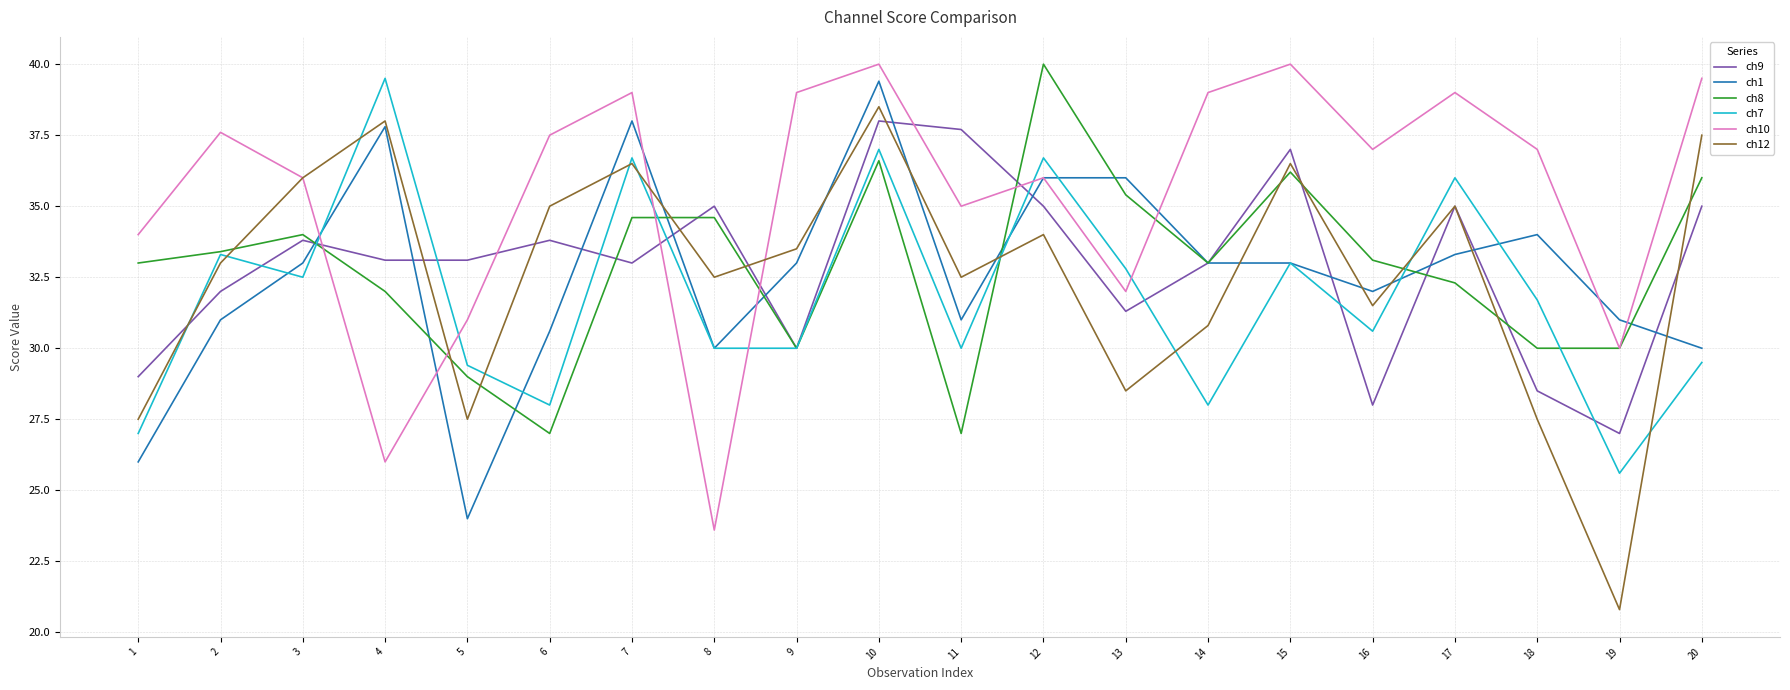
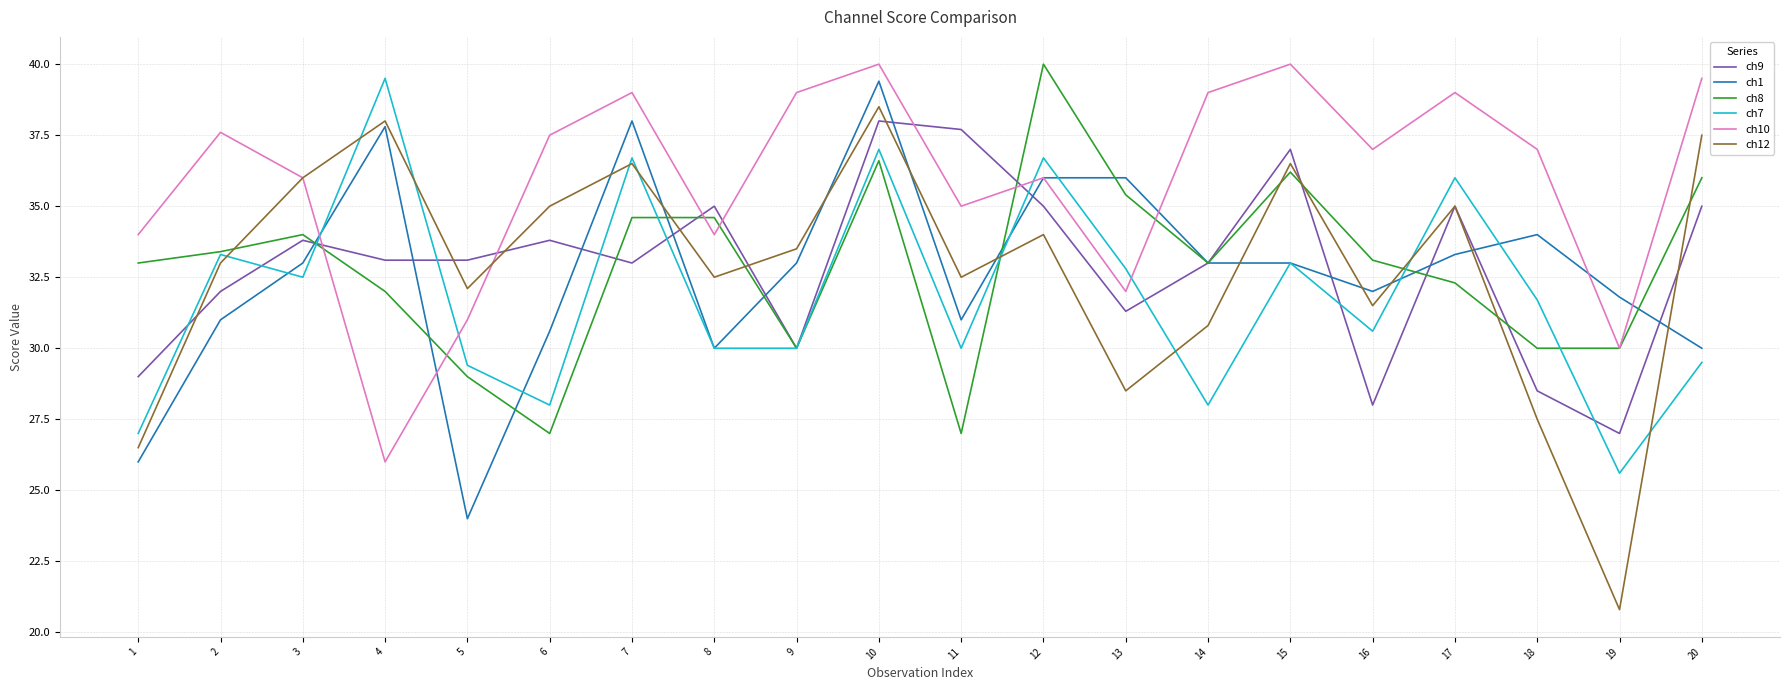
  {
    "ch9": {
      "1": 29.0,
      "2": 32.0,
      "3": 33.8,
      "4": 33.1,
      "5": 33.1,
      "6": 33.8,
      "7": 33.0,
      "8": 35.0,
      "10": 38.0,
      "11": 37.7,
      "12": 35.0,
      "13": 31.3,
      "15": 37.0,
      "16": 28.0,
      "18": 28.5,
      "19": 27.0,
      "20": 35.0
    },
    "ch1": {
      "1": 26.0,
      "2": 31.0,
      "3": 33.0,
      "4": 37.8,
      "5": 24.0,
      "6": 30.6,
      "7": 38.0,
      "9": 33.0,
      "10": 39.4,
      "11": 31.0,
      "13": 36.0,
      "16": 32.0,
      "17": 33.3,
      "18": 34.0,
-     "19": 31.0,
+     "19": 31.8,
      "20": 30.0
    },
    "ch8": {
      "1": 33.0,
      "2": 33.4,
      "3": 34.0,
      "4": 32.0,
      "5": 29.0,
      "6": 27.0,
      "7": 34.6,
      "8": 34.6,
      "10": 36.6,
      "11": 27.0,
      "12": 40.0,
      "13": 35.4,
      "15": 36.2,
      "16": 33.1,
      "17": 32.3,
      "18": 30.0,
      "20": 36.0
    },
    "ch7": {
      "1": 27.0,
      "2": 33.3,
      "3": 32.5,
      "4": 39.5,
      "5": 29.4,
      "6": 28.0,
      "7": 36.7,
      "10": 37.0,
      "11": 30.0,
      "12": 36.7,
      "13": 32.8,
      "14": 28.0,
      "16": 30.6,
      "17": 36.0,
      "18": 31.7,
      "19": 25.6,
      "20": 29.5
    },
    "ch10": {
      "1": 34.0,
      "2": 37.6,
      "4": 26.0,
      "5": 31.0,
      "6": 37.5,
      "7": 39.0,
-     "8": 23.6,
+     "8": 34.0,
      "9": 39.0,
      "10": 40.0,
      "11": 35.0,
      "13": 32.0,
      "14": 39.0,
      "15": 40.0,
      "16": 37.0,
      "17": 39.0,
      "18": 37.0,
      "20": 39.5
    },
    "ch12": {
-     "1": 27.5,
+     "1": 26.5,
      "2": 33.0,
      "4": 38.0,
-     "5": 27.5,
+     "5": 32.1,
      "6": 35.0,
      "7": 36.5,
      "8": 32.5,
      "9": 33.5,
      "10": 38.5,
      "11": 32.5,
      "12": 34.0,
      "13": 28.5,
      "14": 30.8,
      "15": 36.5,
      "16": 31.5,
      "18": 27.5,
      "19": 20.8,
      "20": 37.5
    }
  }
